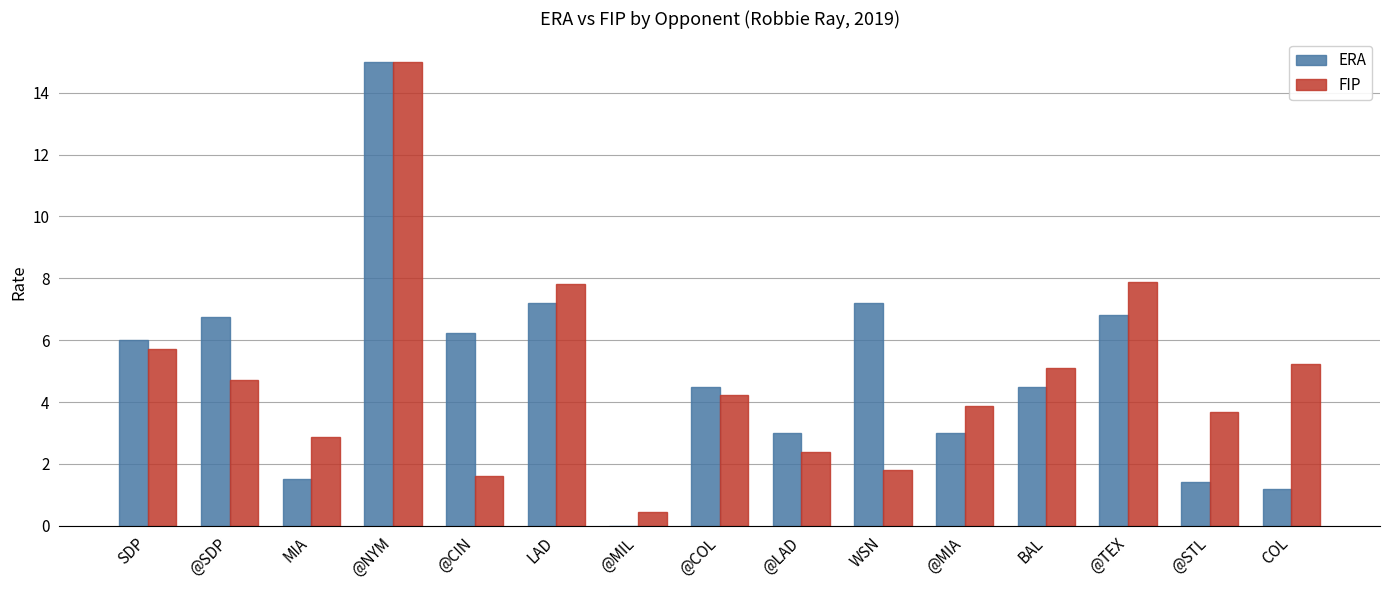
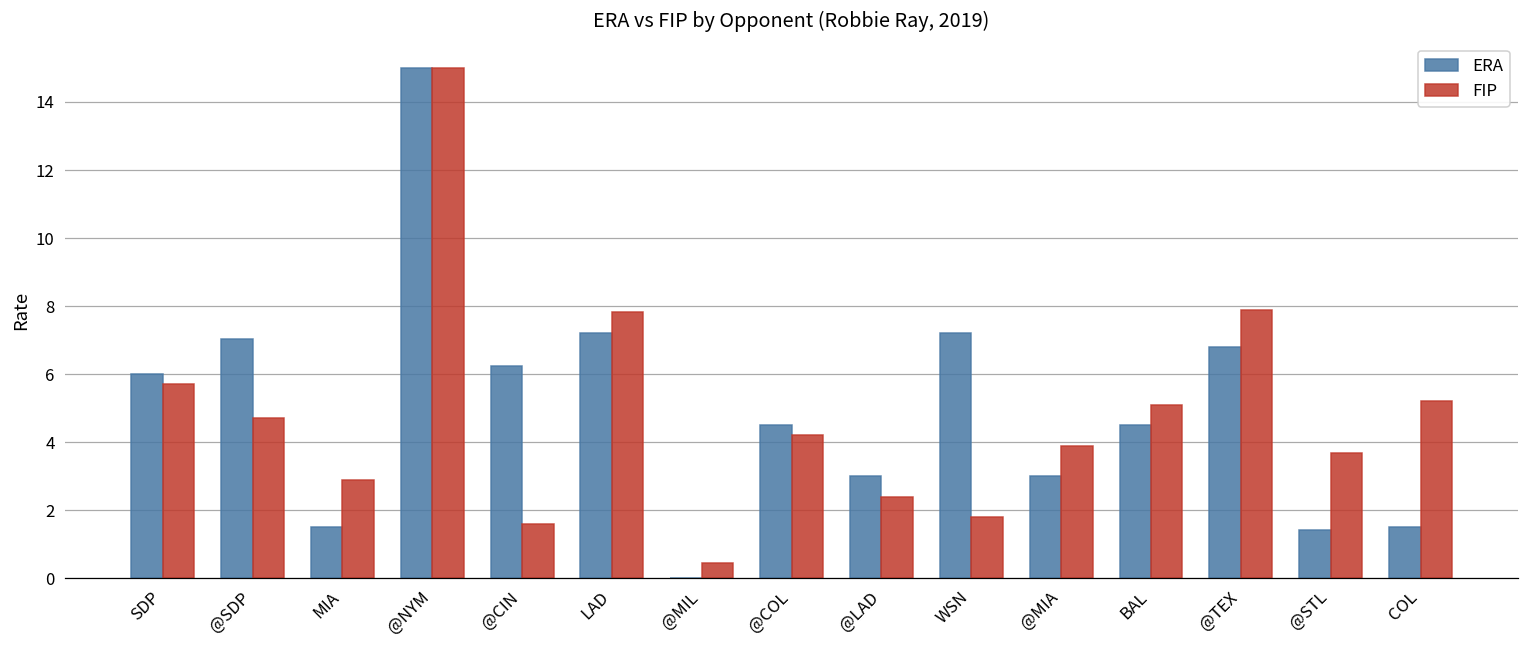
  {
    "ERA": {
      "SDP": 6.0,
-     "@SDP": 6.8,
+     "@SDP": 7.0,
      "MIA": 1.5,
      "@NYM": 15.0,
      "@CIN": 6.2,
      "LAD": 7.2,
      "@MIL": 0.0,
      "@COL": 4.5,
      "@LAD": 3.0,
      "WSN": 7.2,
      "@MIA": 3.0,
      "BAL": 4.5,
      "@TEX": 6.8,
      "@STL": 1.4,
-     "COL": 1.2
+     "COL": 1.5
    },
    "FIP": {
      "SDP": 5.7,
      "@SDP": 4.7,
      "MIA": 2.9,
      "@NYM": 15.0,
      "@CIN": 1.6,
      "LAD": 7.8,
      "@MIL": 0.5,
      "@COL": 4.2,
      "@LAD": 2.4,
      "WSN": 1.8,
      "@MIA": 3.9,
      "BAL": 5.1,
      "@TEX": 7.9,
      "@STL": 3.7,
      "COL": 5.2
    }
  }
